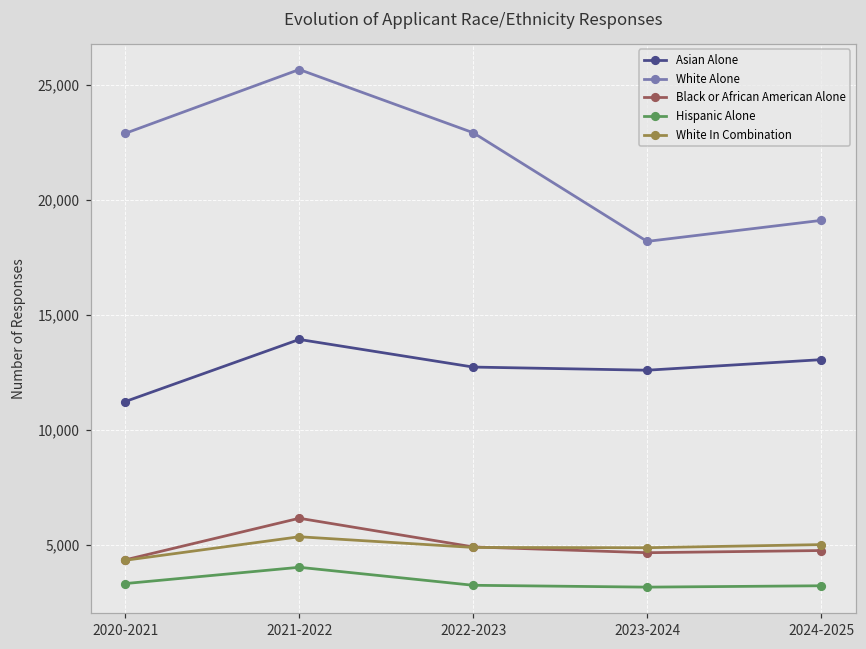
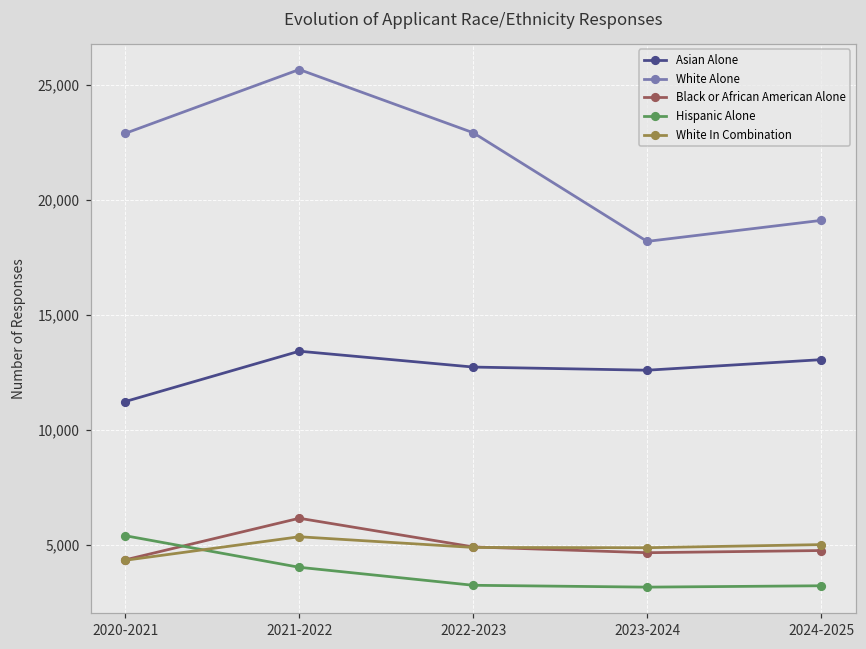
  {
    "Asian Alone": {
      "2020-2021": "11,200",
-     "2021-2022": "13,900",
+     "2021-2022": "13,400",
      "2022-2023": "12,700",
      "2023-2024": "12,600",
      "2024-2025": "13,100"
    },
    "White Alone": {
      "2020-2021": "22,900",
      "2021-2022": "25,700",
      "2022-2023": "22,900",
      "2023-2024": "18,200",
      "2024-2025": "19,100"
    },
    "Hispanic Alone": {
-     "2020-2021": "3,300",
+     "2020-2021": "5,400",
      "2021-2022": "4,000",
      "2022-2023": "3,300",
      "2023-2024": "3,200",
      "2024-2025": "3,200"
    }
  }
